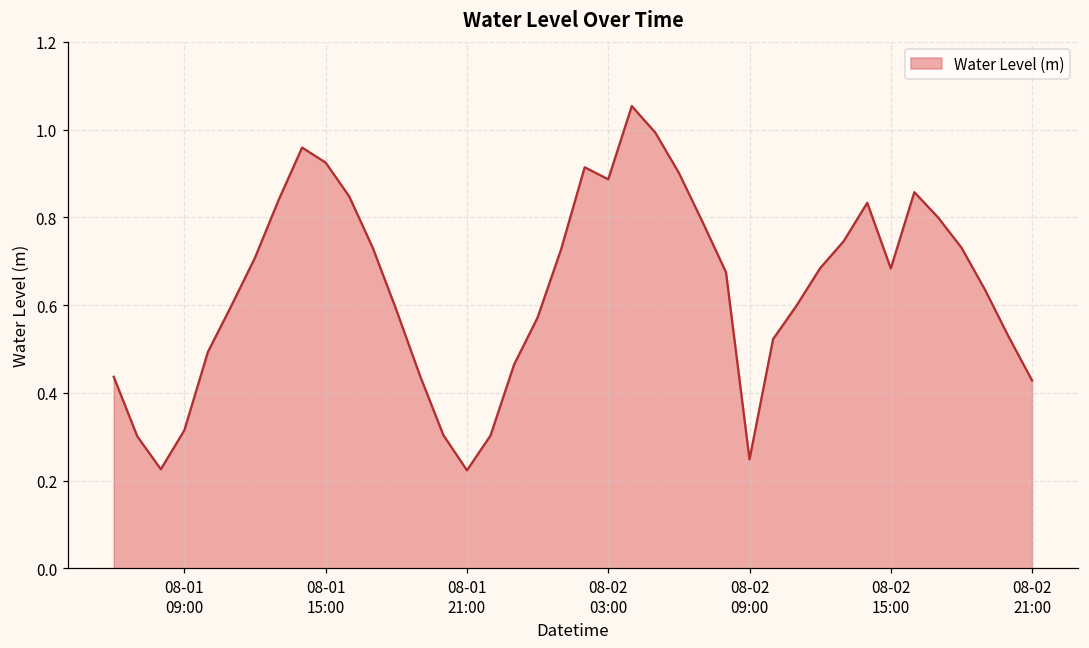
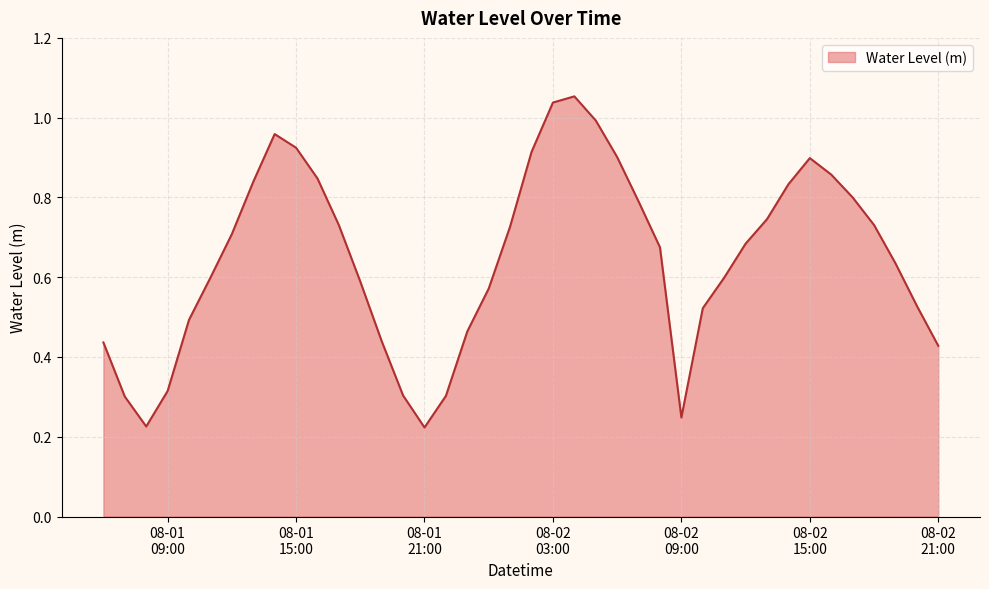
  {
    "08-01 09:00": 0.31,
    "08-01 15:00": 0.92,
    "08-01 21:00": 0.22,
-   "08-02 03:00": 0.89,
+   "08-02 03:00": 1.04,
    "08-02 09:00": 0.25,
-   "08-02 15:00": 0.68,
+   "08-02 15:00": 0.90,
    "08-02 21:00": 0.43
  }
